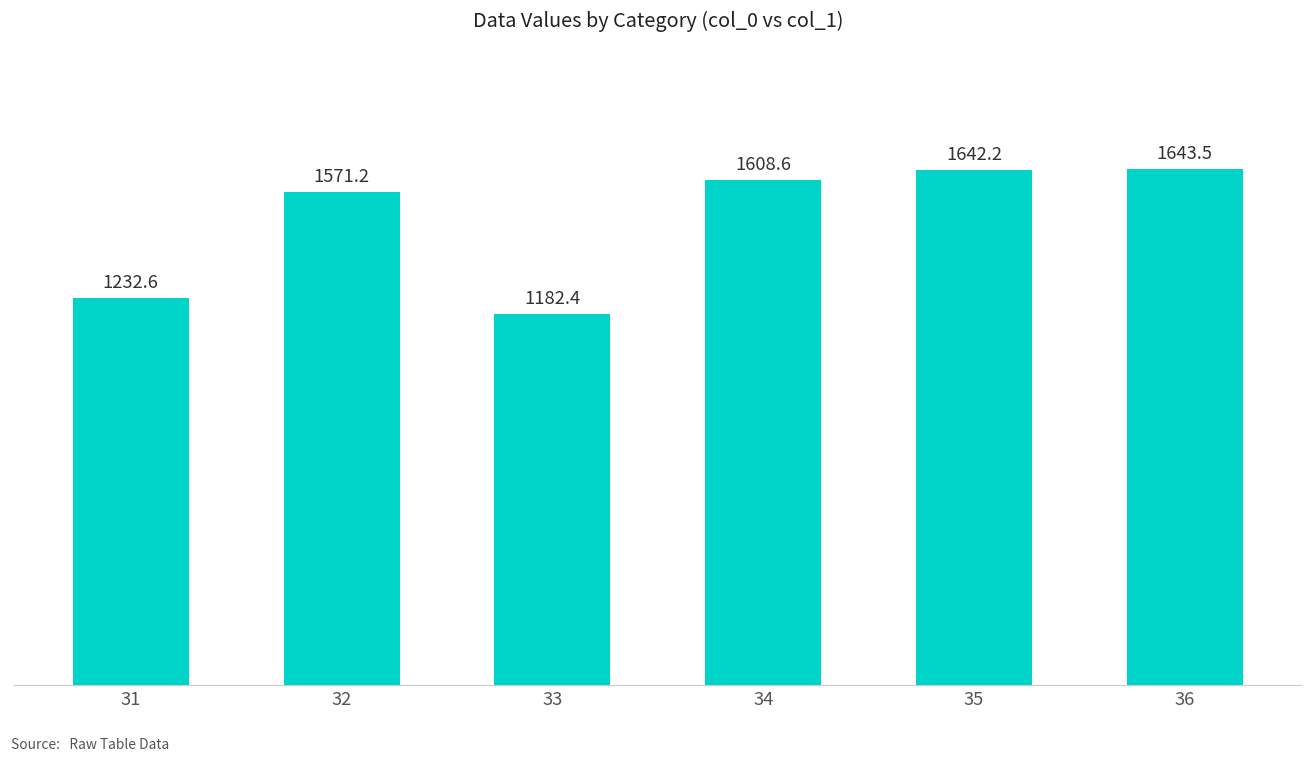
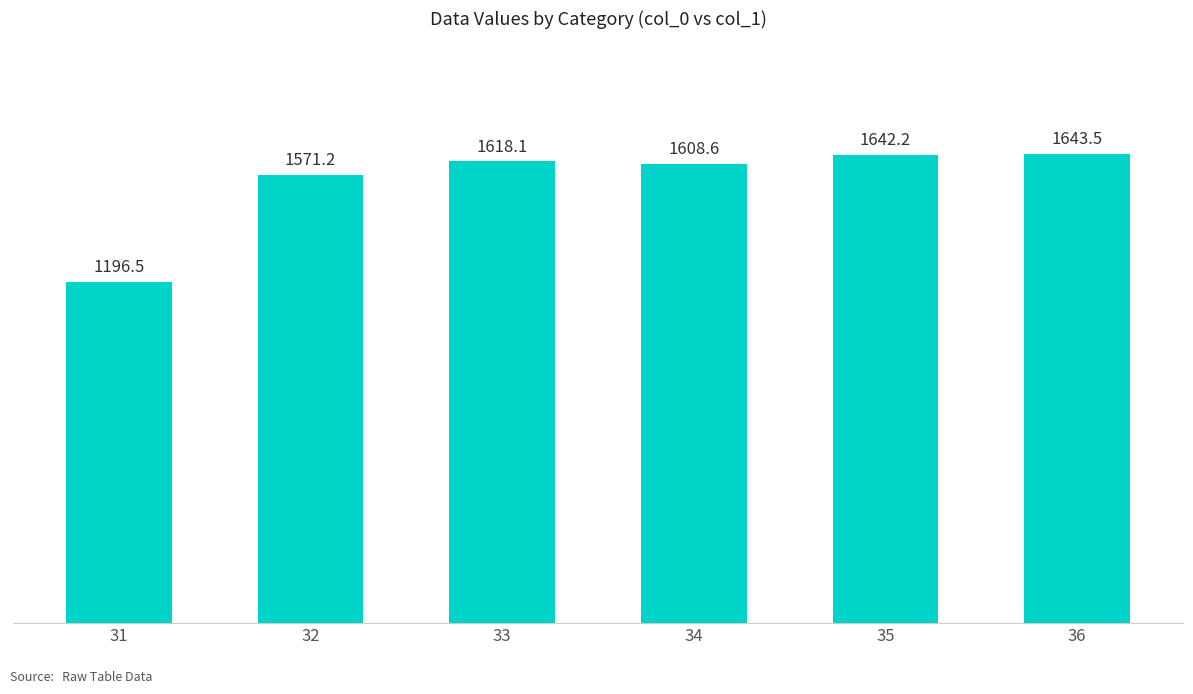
  {
-   "31": 1232.6,
+   "31": 1196.5,
    "32": 1571.2,
-   "33": 1182.4,
+   "33": 1618.1,
    "34": 1608.6,
    "35": 1642.2,
    "36": 1643.5
  }
